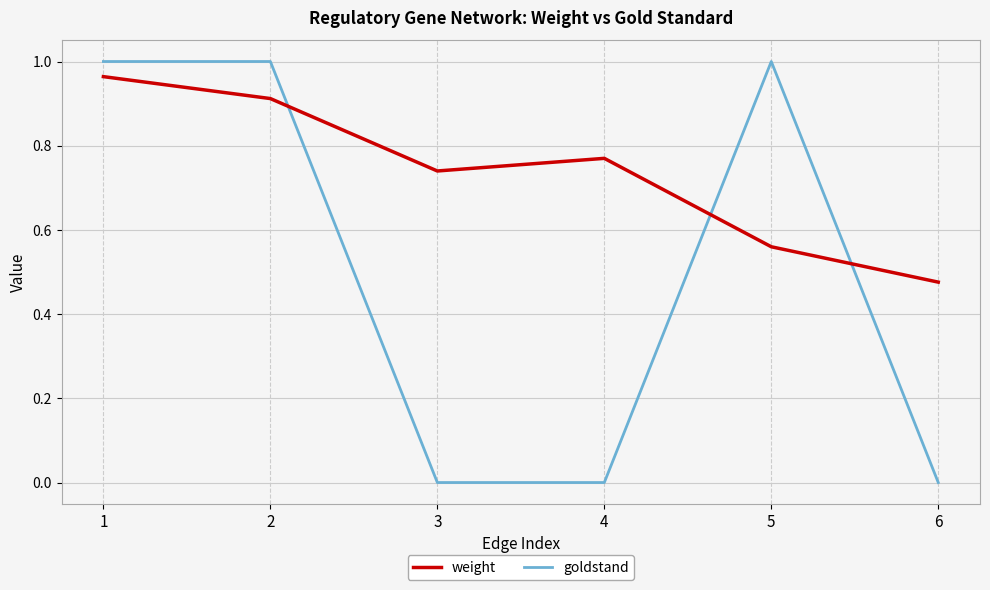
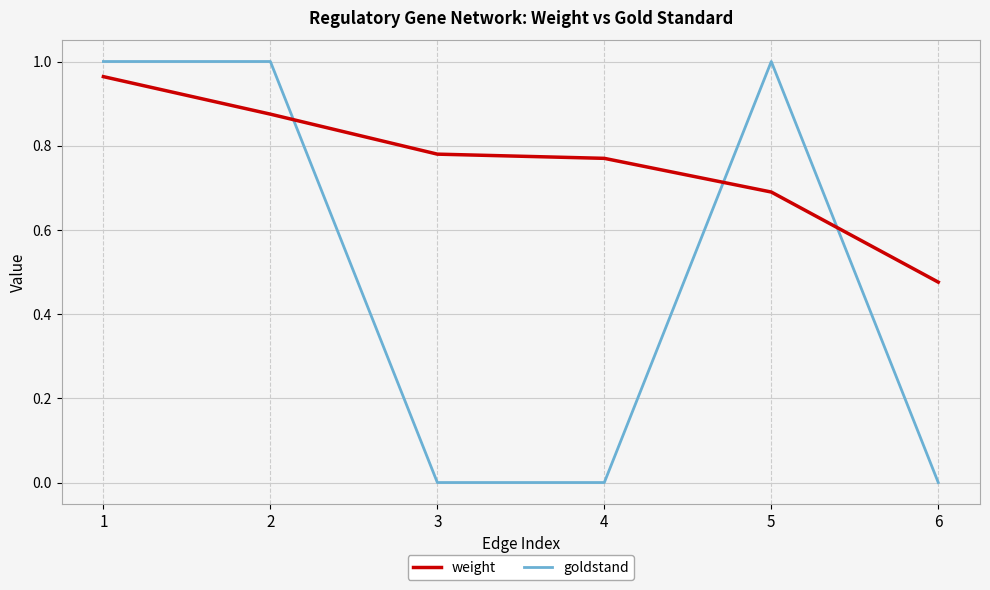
  {
    "weight": {
      "1": 0.96,
-     "2": 0.91,
-     "3": 0.74,
+     "2": 0.88,
+     "3": 0.78,
      "4": 0.77,
-     "5": 0.56,
+     "5": 0.69,
      "6": 0.48
    },
    "goldstand": {
      "1": 1.00,
      "2": 1.00,
      "3": 0.00,
      "4": 0.00,
      "5": 1.00,
      "6": 0.00
    }
  }
